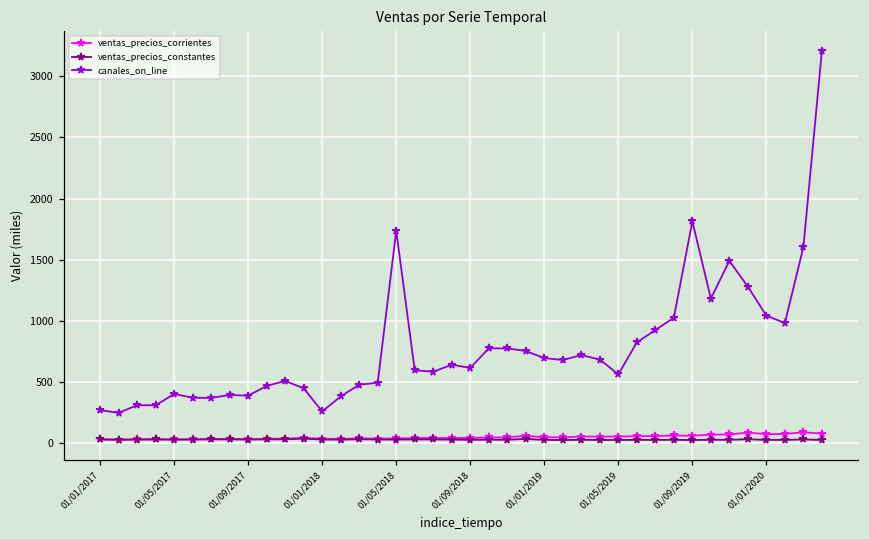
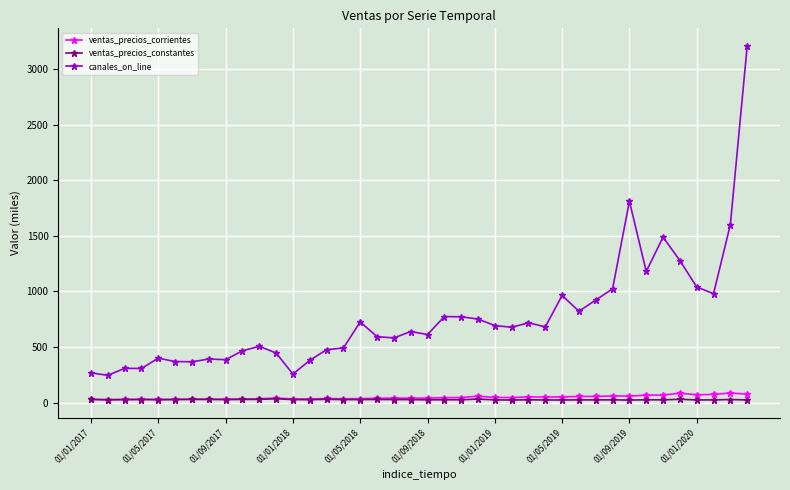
  {
    "ventas_precios_corrientes": {
      "01/05/2019": 50,
      "01/09/2019": 60,
      "01/01/2020": 70
    },
    "ventas_precios_constantes": {
      "01/05/2019": 20,
      "01/09/2019": 20,
      "01/01/2020": 20
    },
    "canales_on_line": {
      "01/01/2017": 270,
      "01/05/2017": 400,
      "01/09/2017": 390,
      "01/01/2018": 260,
-     "01/05/2018": 1740,
+     "01/05/2018": 730,
      "01/09/2018": 610,
      "01/01/2019": 690,
-     "01/05/2019": 560,
+     "01/05/2019": 960,
      "01/09/2019": 1810,
      "01/01/2020": 1040
    }
  }
